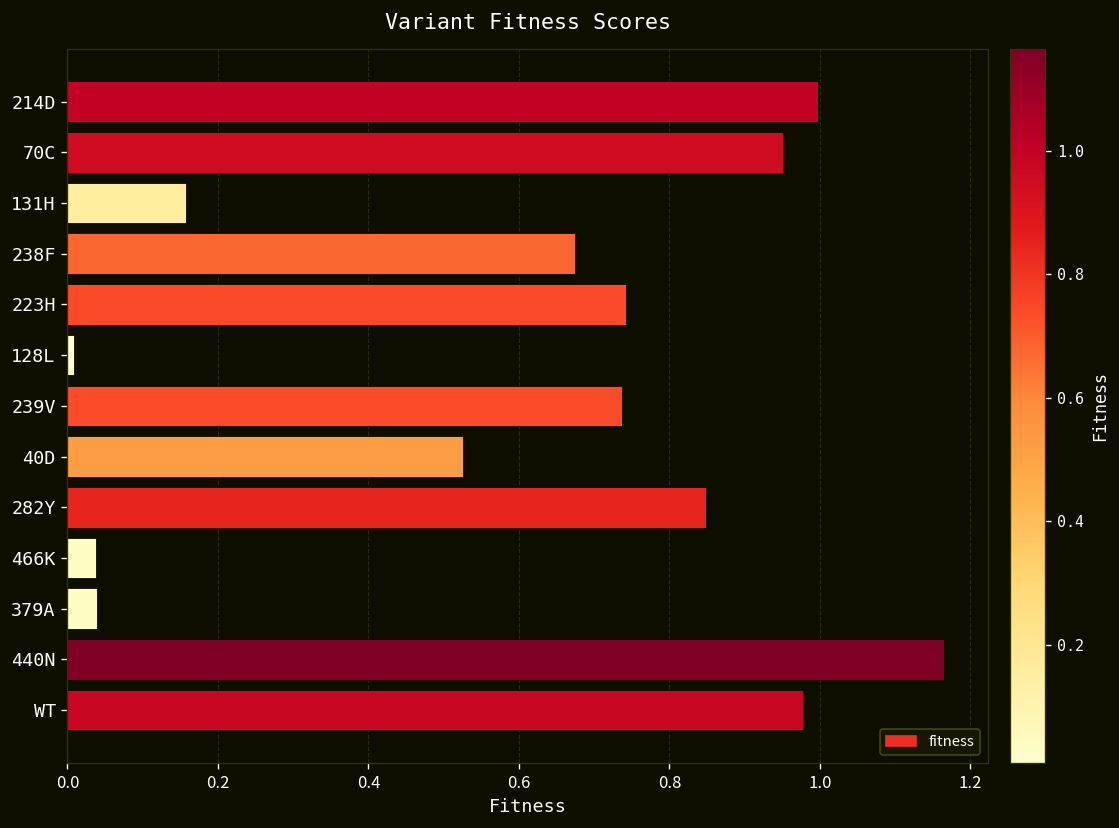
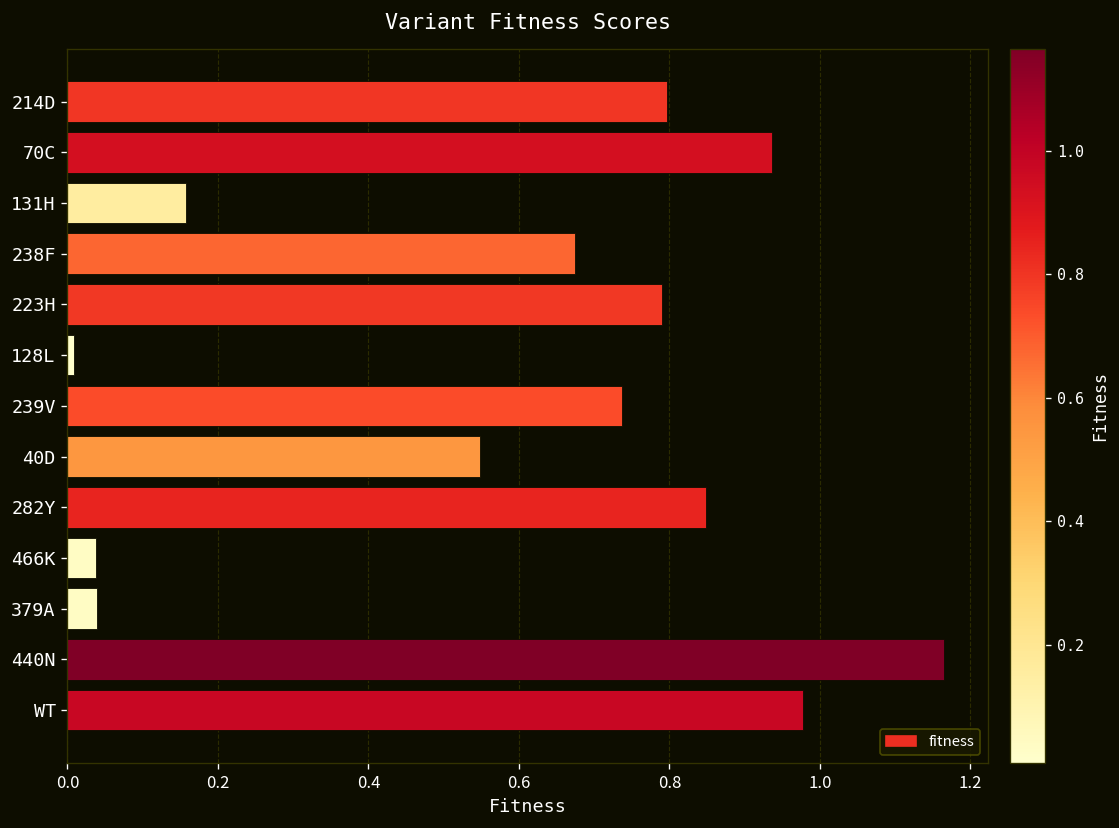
  {
-   "214D": 1.00,
-   "70C": 0.95,
+   "214D": 0.80,
+   "70C": 0.94,
    "131H": 0.16,
    "238F": 0.67,
-   "223H": 0.74,
+   "223H": 0.79,
    "128L": 0.01,
    "239V": 0.74,
-   "40D": 0.53,
+   "40D": 0.55,
    "282Y": 0.85,
    "466K": 0.04,
    "379A": 0.04,
    "440N": 1.16,
    "WT": 0.98
  }
